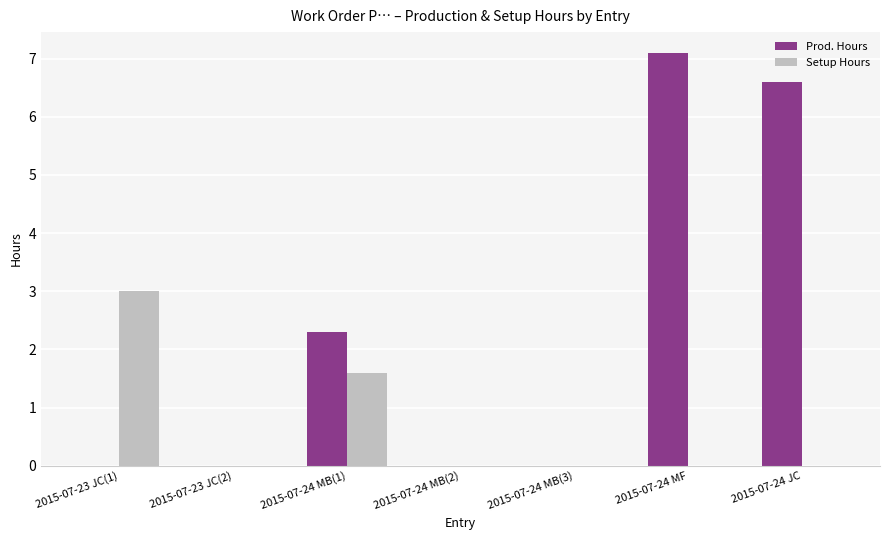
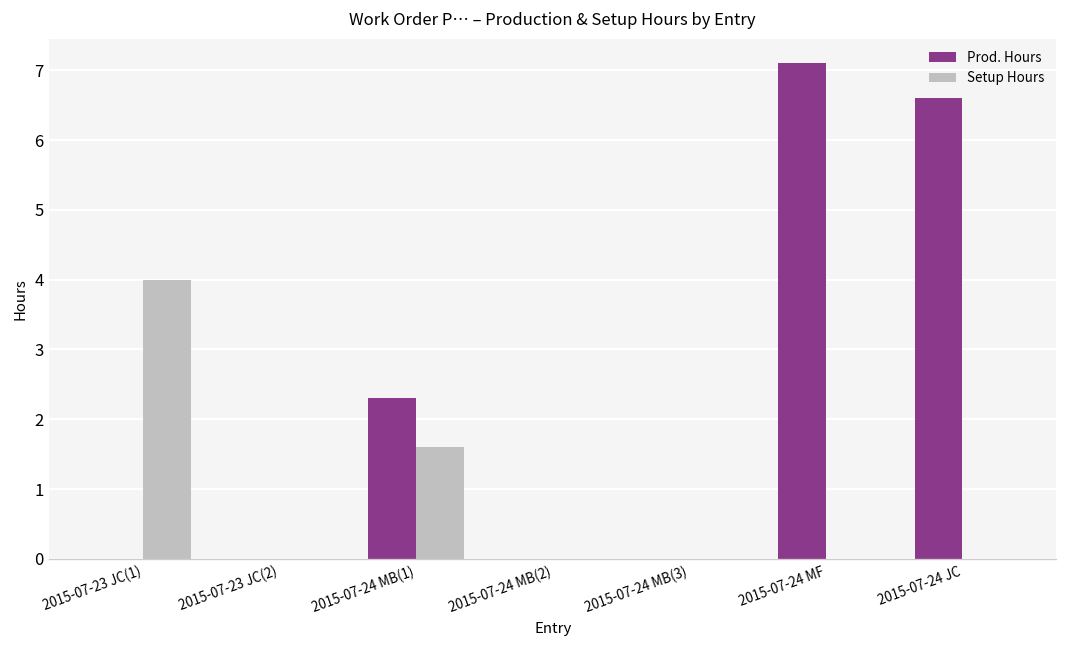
  {
    "Prod. Hours": {
      "2015-07-23 JC(1)": 0,
      "2015-07-23 JC(2)": 0,
      "2015-07-24 MB(1)": 2.3,
      "2015-07-24 MB(2)": 0,
      "2015-07-24 MB(3)": 0,
      "2015-07-24 MF": 7.1,
      "2015-07-24 JC": 6.6
    },
    "Setup Hours": {
-     "2015-07-23 JC(1)": 3,
+     "2015-07-23 JC(1)": 4,
      "2015-07-23 JC(2)": 0,
      "2015-07-24 MB(1)": 1.6,
      "2015-07-24 MB(2)": 0,
      "2015-07-24 MB(3)": 0,
      "2015-07-24 MF": 0,
      "2015-07-24 JC": 0
    }
  }
